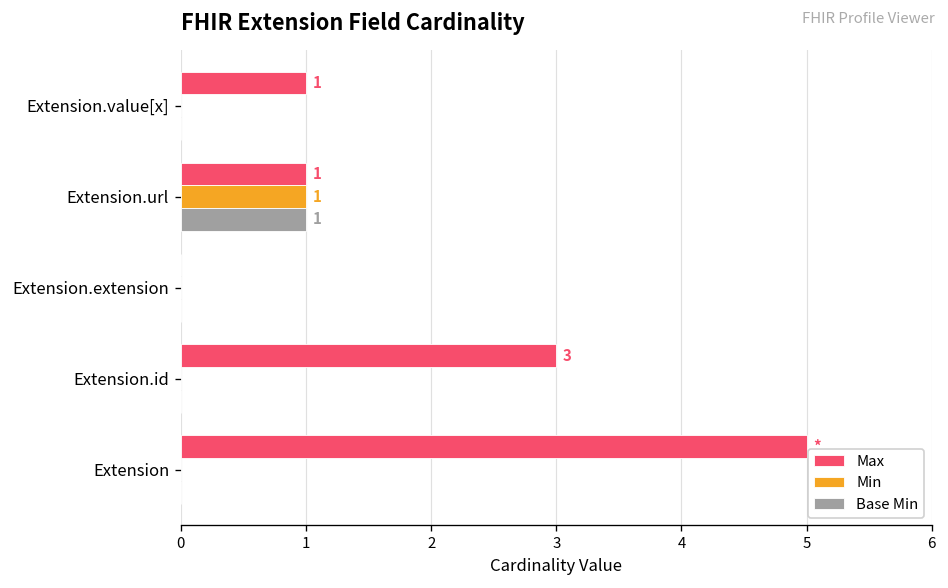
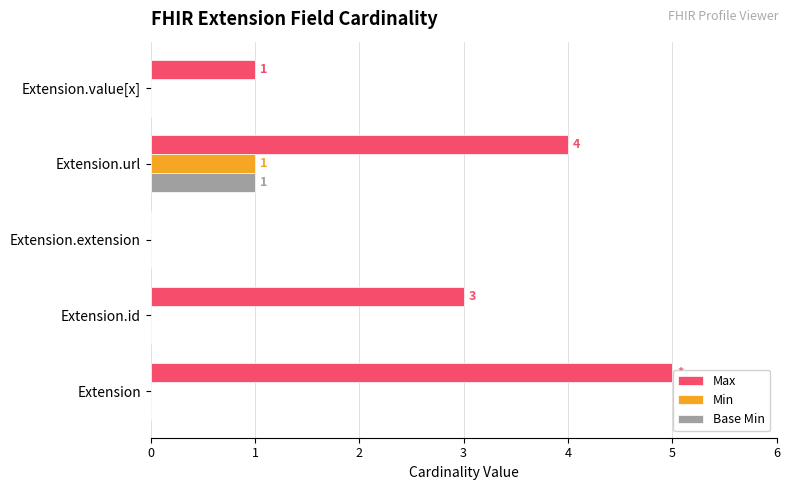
  {
    "Max": {
      "Extension.value[x]": 1,
-     "Extension.url": 1,
+     "Extension.url": 4,
      "Extension.id": 3
    },
    "Min": {
      "Extension.url": 1
    },
    "Base Min": {
      "Extension.url": 1
    }
  }
